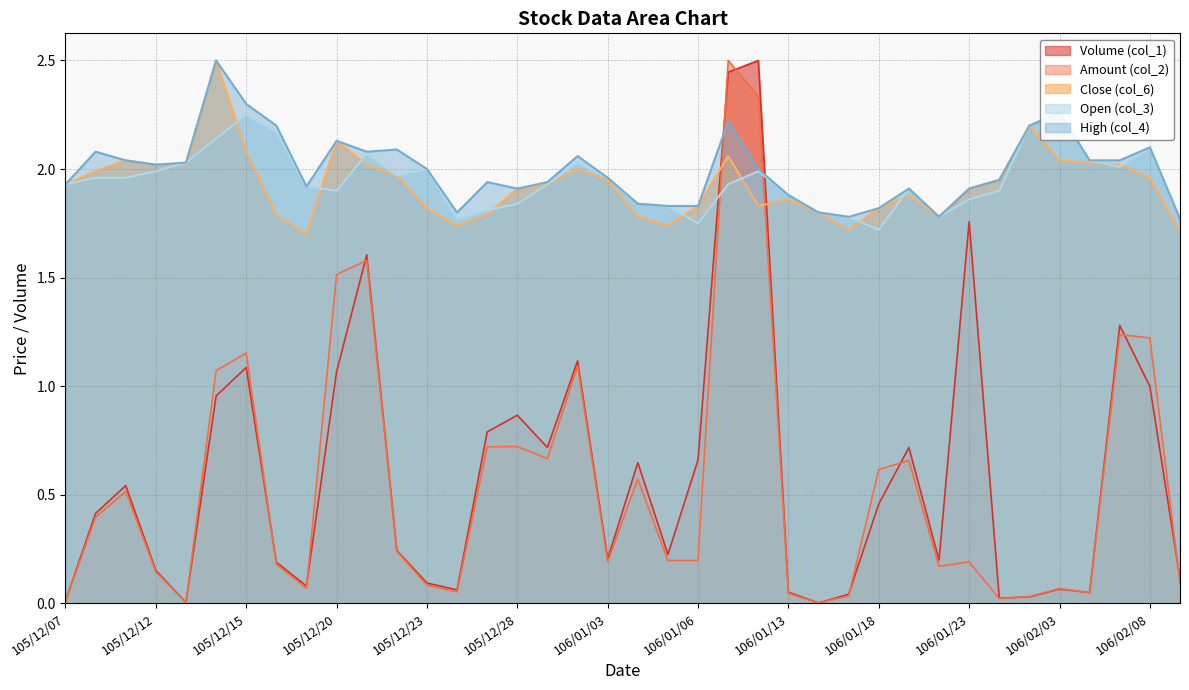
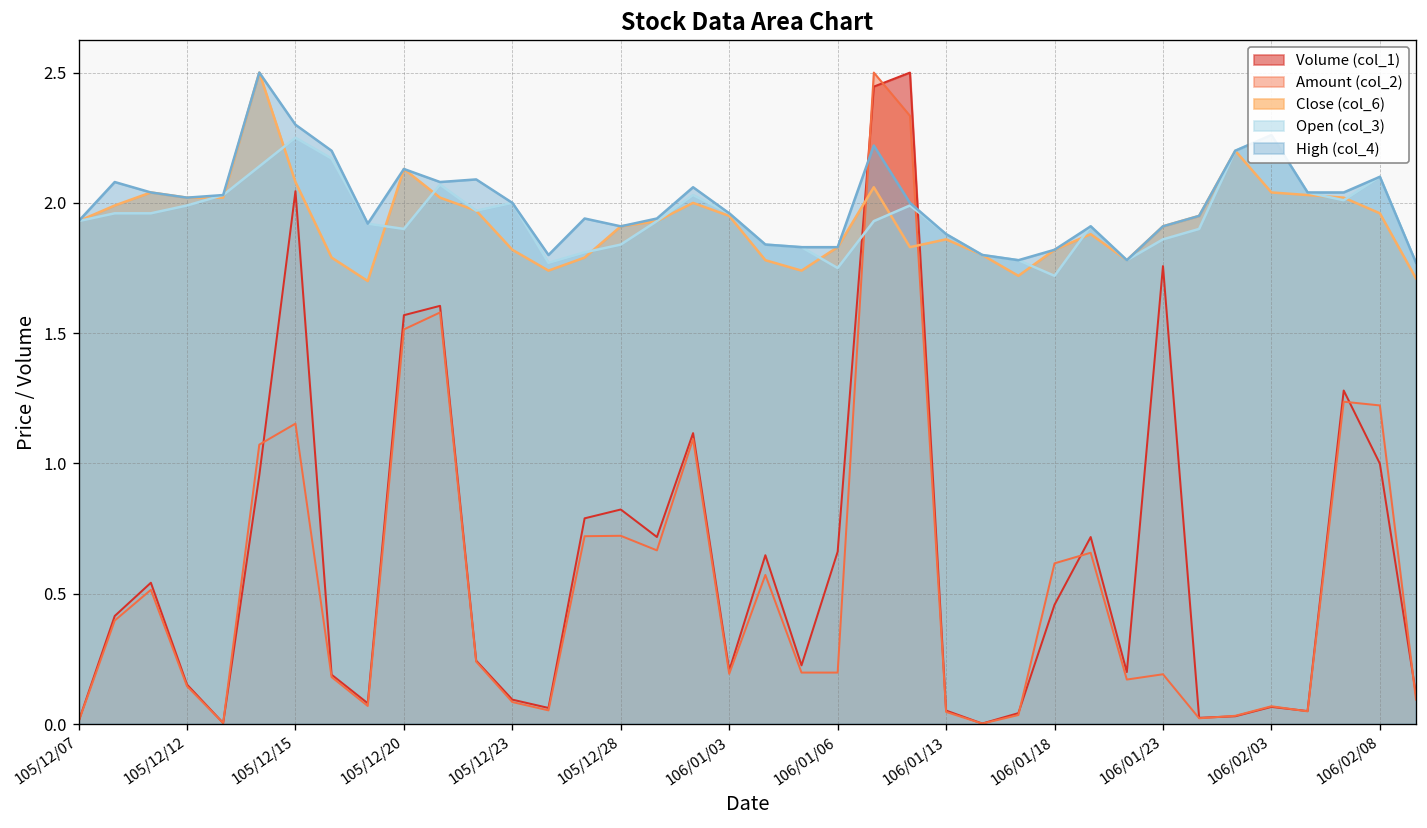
  {
    "Volume (col_1)": {
-     "105/12/15": 1.09,
-     "105/12/20": 1.07,
-     "105/12/28": 0.87,
+     "105/12/15": 2.04,
+     "105/12/20": 1.57,
+     "105/12/28": 0.82,
      "106/01/03": 0.21,
      "106/01/06": 0.66,
      "106/01/18": 0.46,
      "106/01/23": 1.76,
      "106/02/08": 1.00
    }
  }
